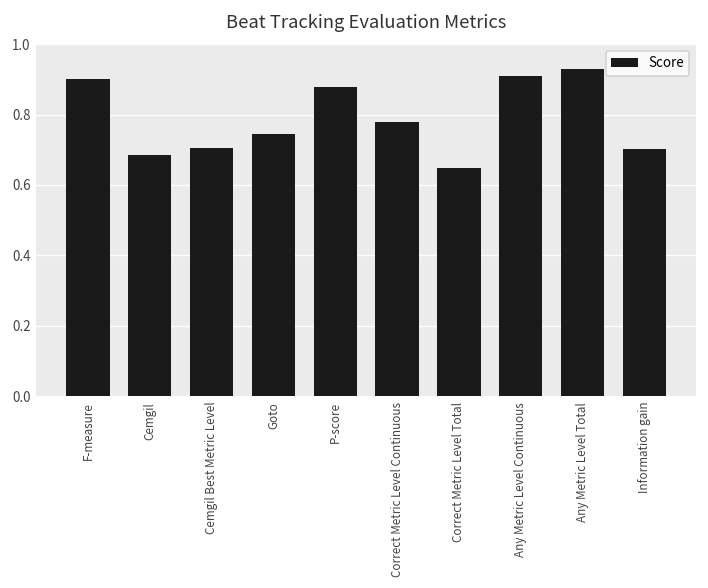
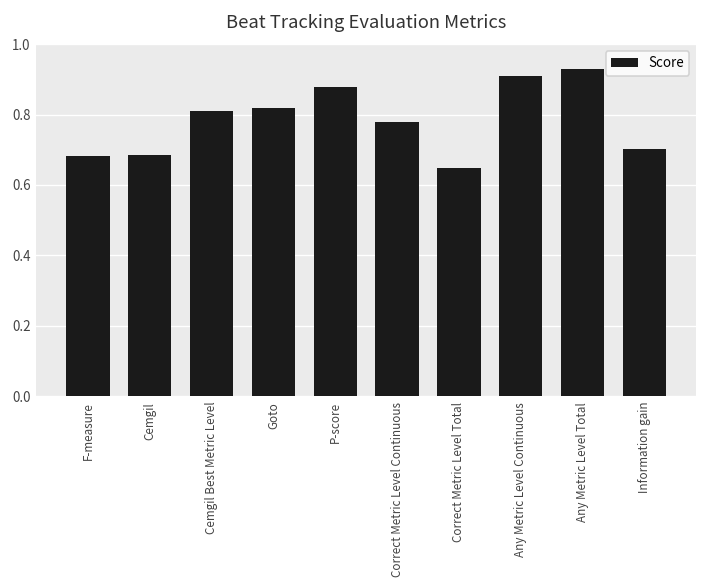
  {
-   "F-measure": 0.90,
+   "F-measure": 0.68,
    "Cemgil": 0.69,
-   "Cemgil Best Metric Level": 0.70,
-   "Goto": 0.74,
+   "Cemgil Best Metric Level": 0.81,
+   "Goto": 0.82,
    "P-score": 0.88,
    "Correct Metric Level Continuous": 0.78,
    "Correct Metric Level Total": 0.65,
    "Any Metric Level Continuous": 0.91,
    "Any Metric Level Total": 0.93,
    "Information gain": 0.70
  }
